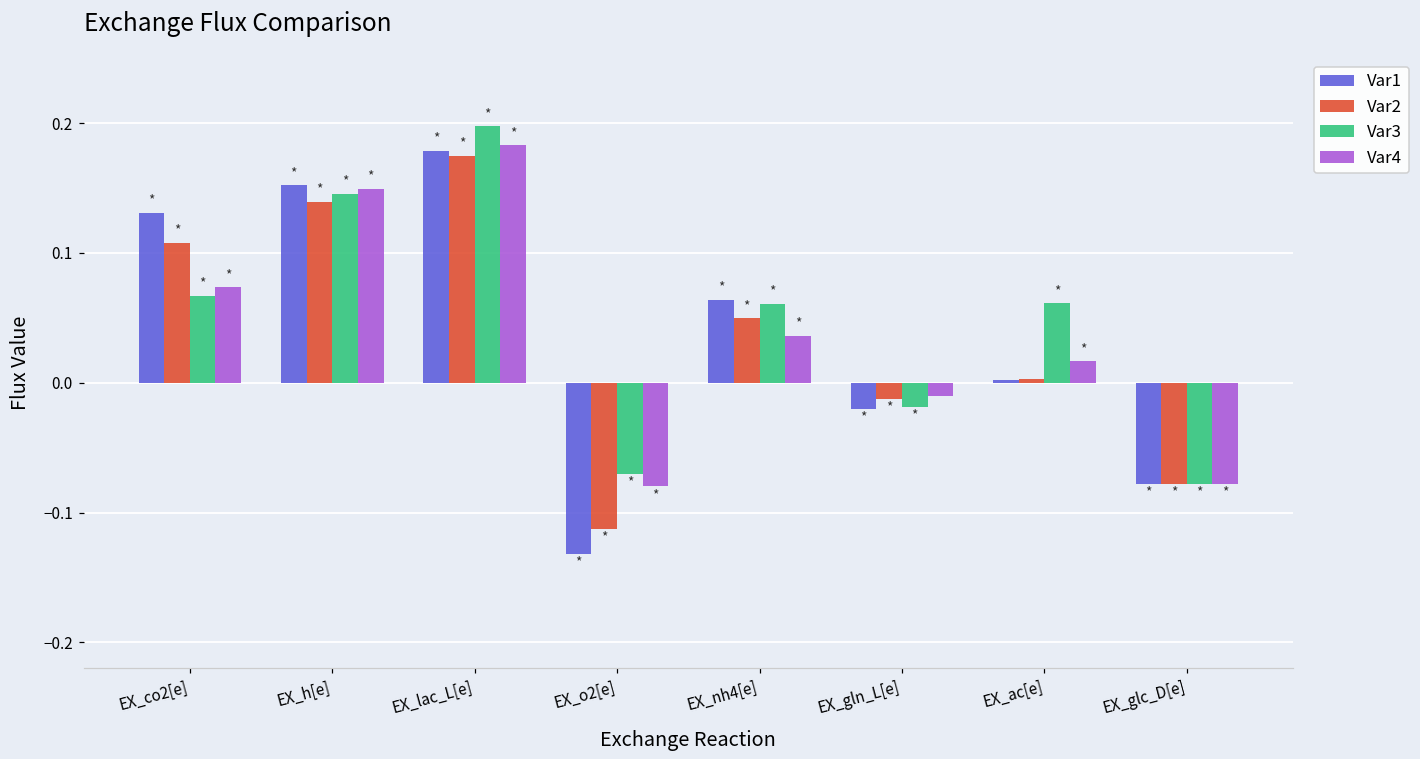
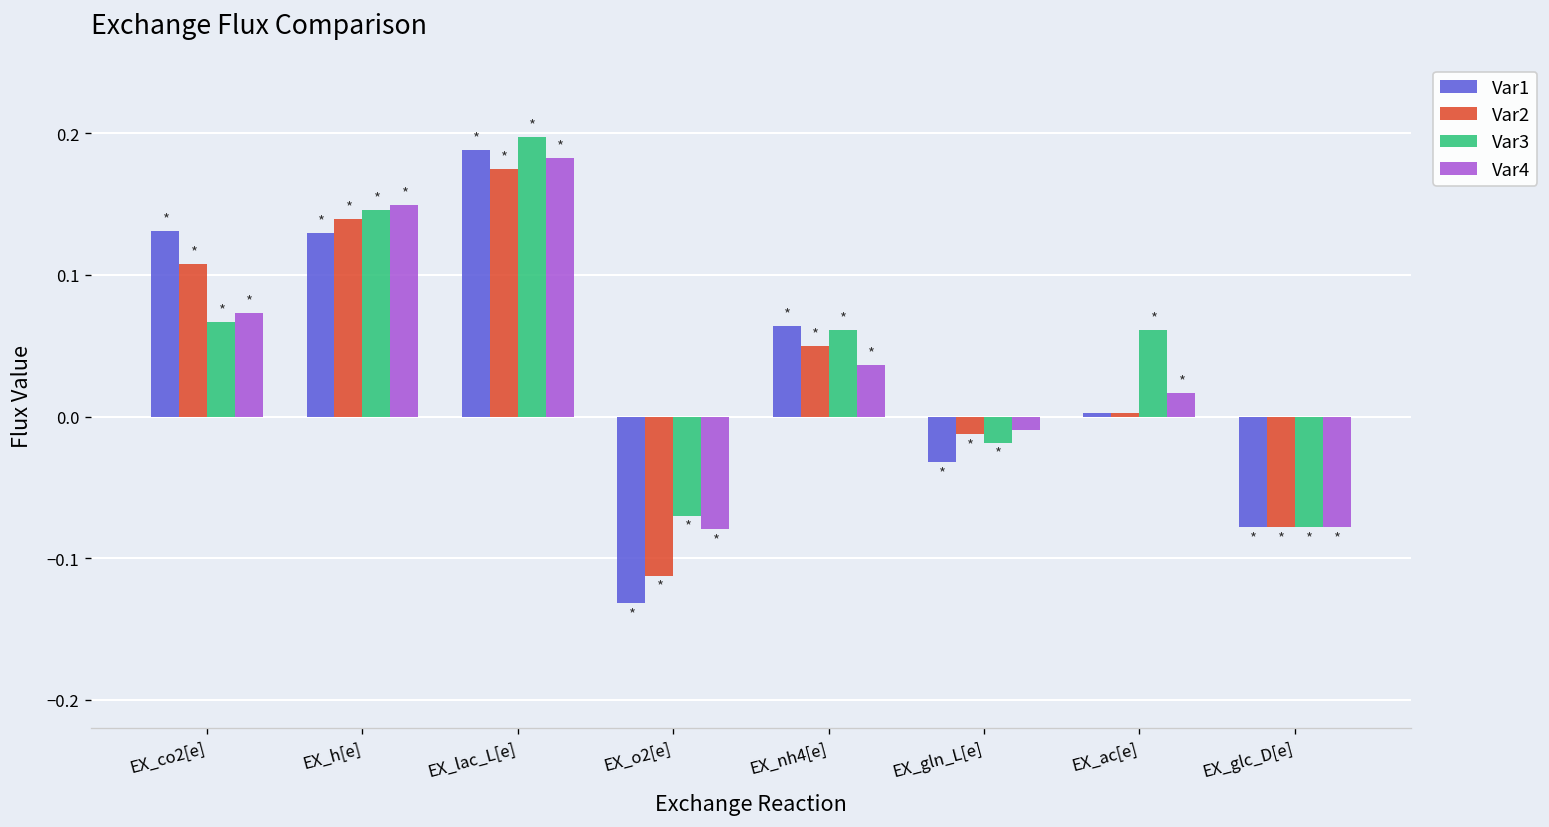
  {
    "Var1": {
      "EX_co2[e]": 0.131,
-     "EX_h[e]": 0.152,
-     "EX_lac_L[e]": 0.179,
+     "EX_h[e]": 0.130,
+     "EX_lac_L[e]": 0.188,
      "EX_o2[e]": -0.132,
      "EX_nh4[e]": 0.064,
-     "EX_gln_L[e]": -0.020,
+     "EX_gln_L[e]": -0.032,
      "EX_ac[e]": 0.002,
      "EX_glc_D[e]": -0.078
    },
    "Var2": {
      "EX_co2[e]": 0.108,
      "EX_h[e]": 0.140,
      "EX_lac_L[e]": 0.175,
      "EX_o2[e]": -0.112,
      "EX_nh4[e]": 0.050,
      "EX_gln_L[e]": -0.012,
      "EX_ac[e]": 0.003,
      "EX_glc_D[e]": -0.078
    },
    "Var3": {
      "EX_co2[e]": 0.067,
      "EX_h[e]": 0.146,
      "EX_lac_L[e]": 0.198,
      "EX_o2[e]": -0.070,
      "EX_nh4[e]": 0.061,
      "EX_gln_L[e]": -0.018,
      "EX_ac[e]": 0.061,
      "EX_glc_D[e]": -0.078
    },
    "Var4": {
      "EX_co2[e]": 0.073,
      "EX_h[e]": 0.149,
      "EX_lac_L[e]": 0.183,
      "EX_o2[e]": -0.080,
      "EX_nh4[e]": 0.036,
      "EX_gln_L[e]": -0.010,
      "EX_ac[e]": 0.017,
      "EX_glc_D[e]": -0.078
    }
  }
